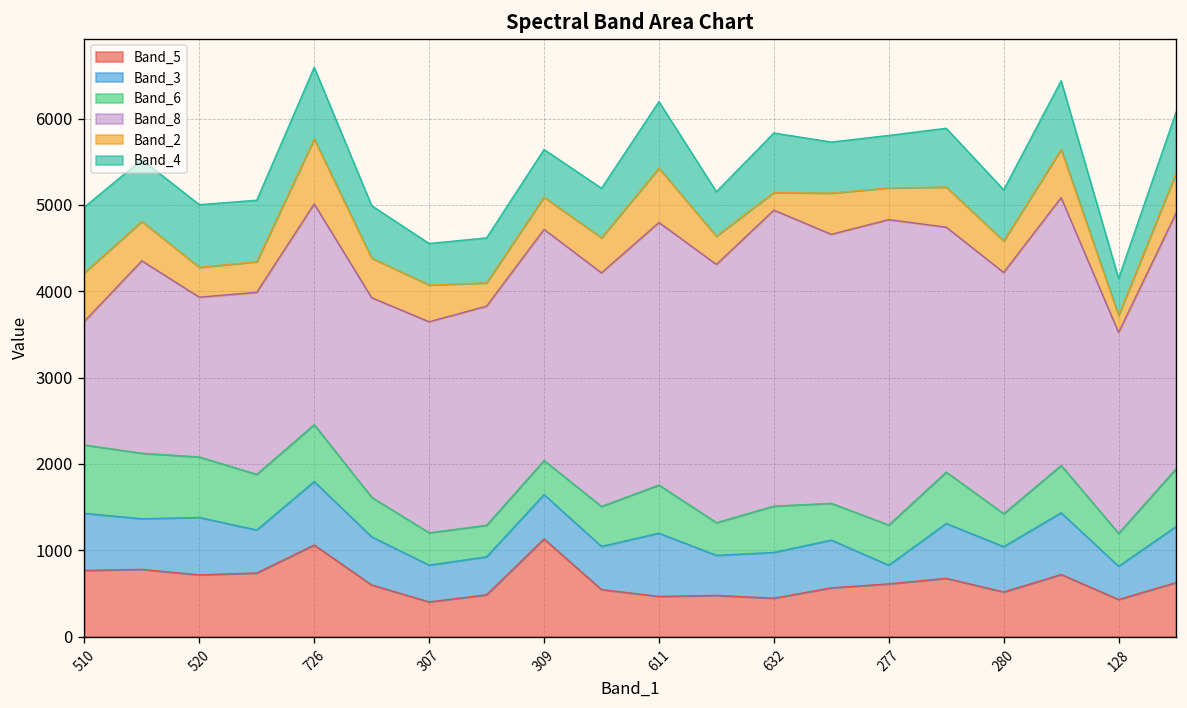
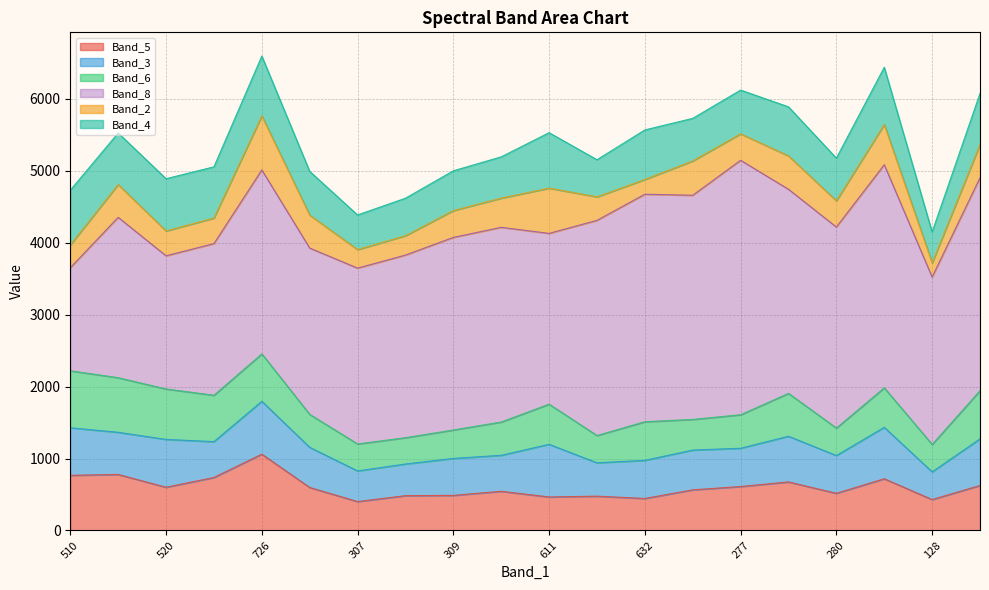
  {
    "Band_5": {
      "510": 800,
-     "520": 700,
+     "520": 600,
      "726": 1100,
      "307": 400,
-     "309": 1100,
+     "309": 500,
      "611": 500,
      "632": 400,
      "277": 600,
      "280": 500,
      "128": 400
    },
    "Band_3": {
      "510": 700,
      "520": 700,
      "726": 700,
      "307": 400,
      "309": 500,
      "611": 700,
      "632": 500,
-     "277": 200,
+     "277": 500,
      "280": 500,
      "128": 400
    },
    "Band_8": {
      "510": 1400,
      "520": 1900,
      "726": 2600,
      "307": 2400,
      "309": 2700,
-     "611": 3000,
-     "632": 3400,
+     "611": 2400,
+     "632": 3200,
      "277": 3500,
      "280": 2800,
      "128": 2300
    },
    "Band_2": {
-     "510": 600,
+     "510": 300,
      "520": 300,
      "726": 800,
-     "307": 400,
+     "307": 300,
      "309": 400,
      "611": 600,
      "632": 200,
      "277": 400,
      "280": 400,
      "128": 200
    }
  }
